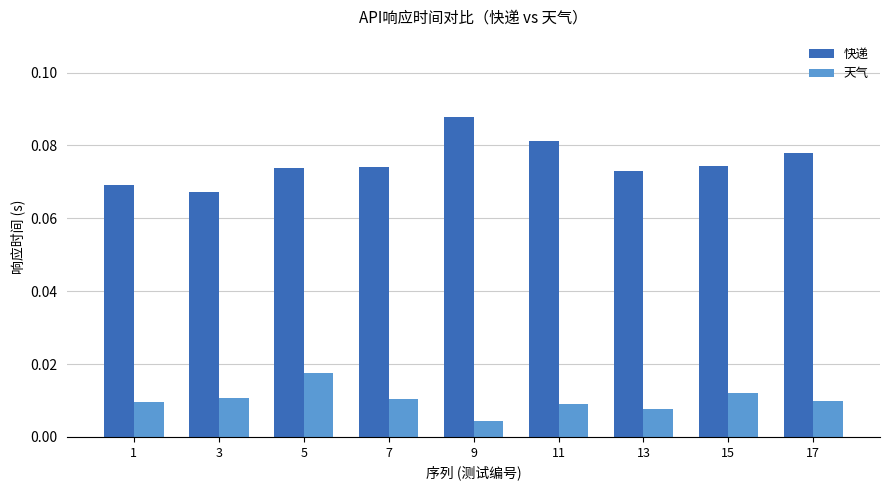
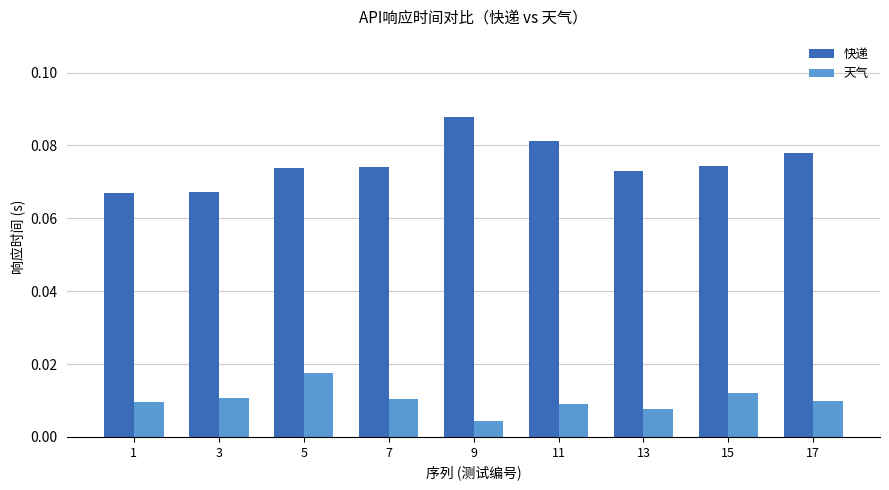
  {
    "快递": {
-     "1": 0.069,
+     "1": 0.067,
      "3": 0.067,
      "5": 0.074,
      "7": 0.074,
      "9": 0.088,
      "11": 0.081,
      "13": 0.073,
      "15": 0.074,
      "17": 0.078
    },
    "天气": {
      "1": 0.009,
      "3": 0.011,
      "5": 0.017,
      "7": 0.010,
      "9": 0.004,
      "11": 0.009,
      "13": 0.008,
      "15": 0.012,
      "17": 0.010
    }
  }
